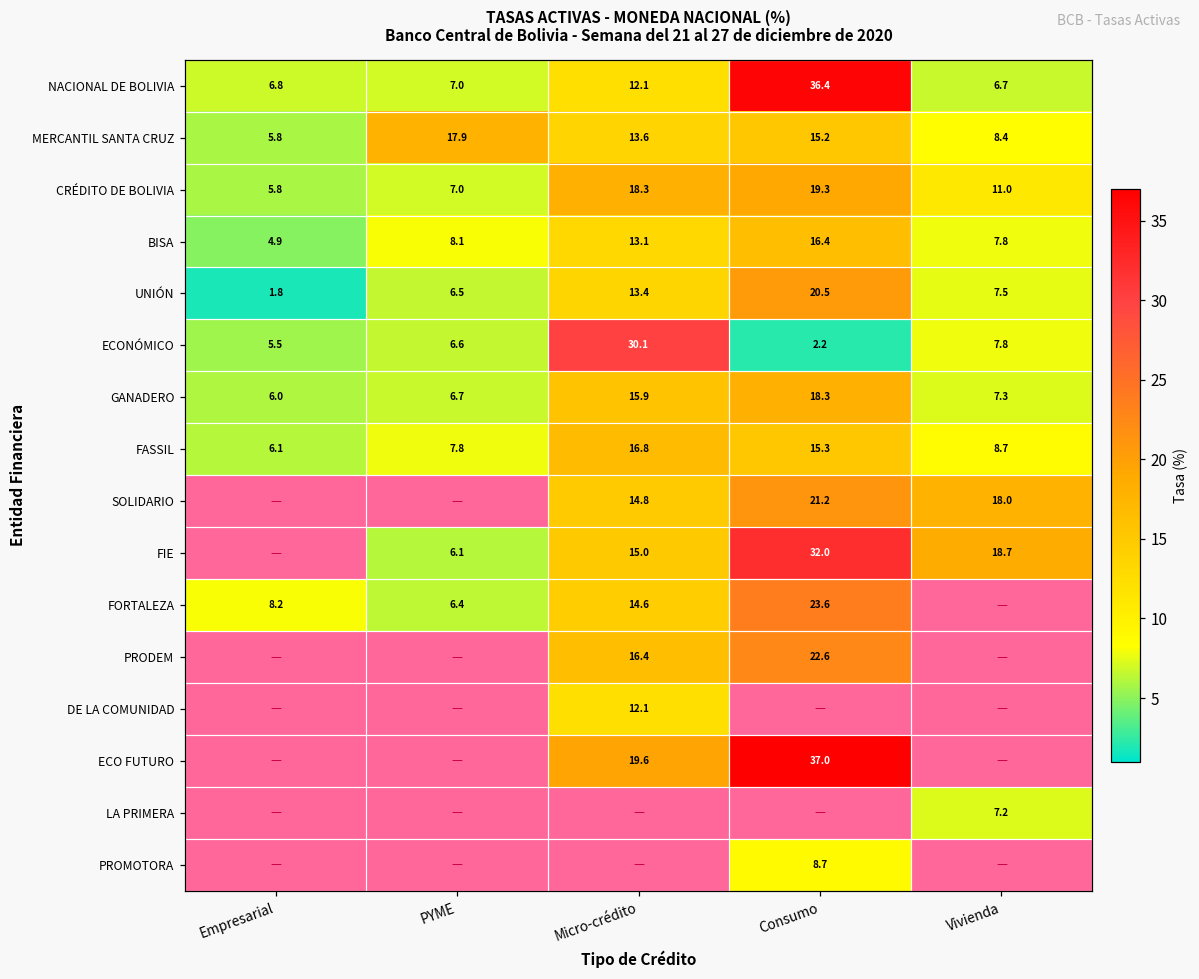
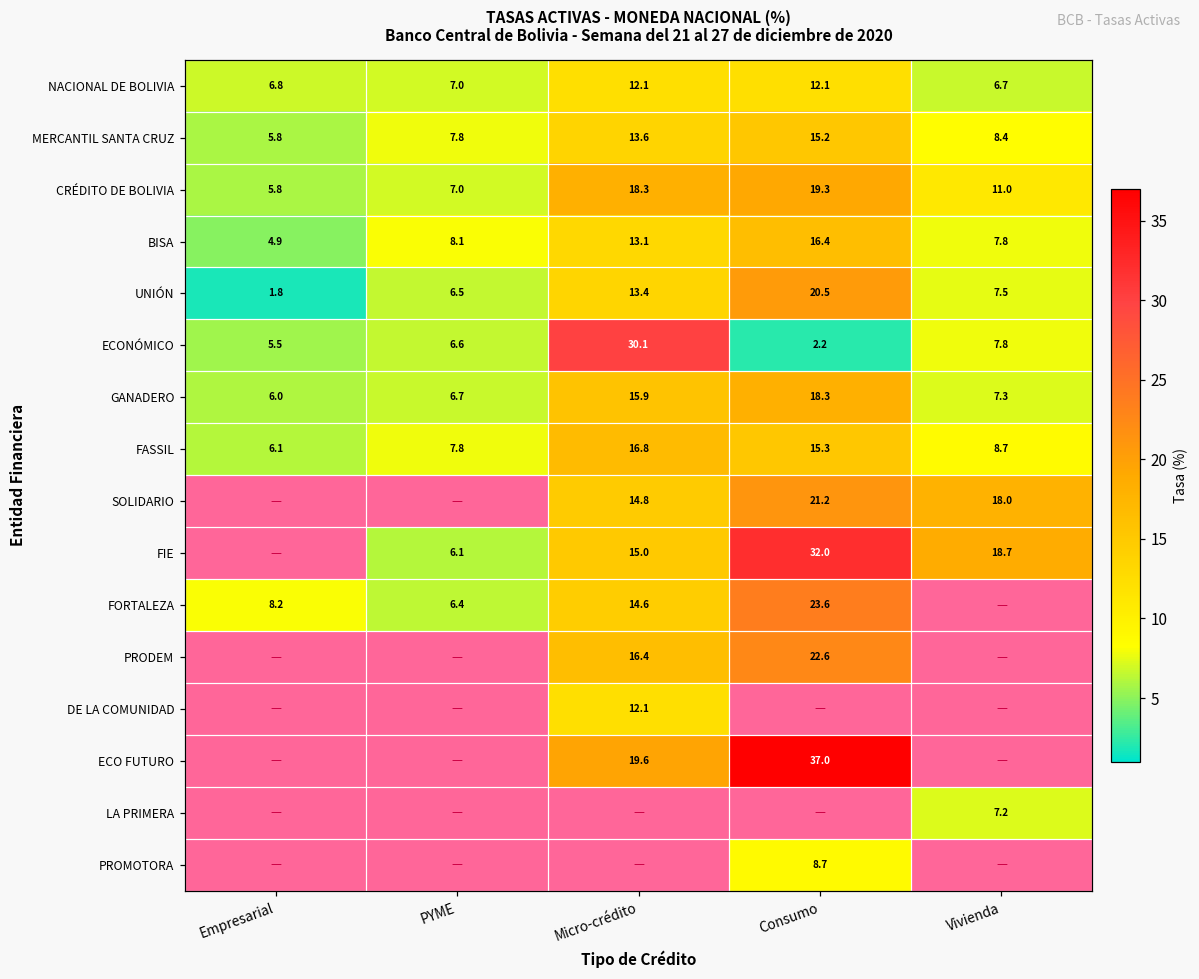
  {
    "NACIONAL DE BOLIVIA": {
      "Empresarial": 6.8,
      "PYME": 7.0,
      "Micro-crédito": 12.1,
-     "Consumo": 36.4,
+     "Consumo": 12.1,
      "Vivienda": 6.7
    },
    "MERCANTIL SANTA CRUZ": {
      "Empresarial": 5.8,
-     "PYME": 17.9,
+     "PYME": 7.8,
      "Micro-crédito": 13.6,
      "Consumo": 15.2,
      "Vivienda": 8.4
    },
    "CRÉDITO DE BOLIVIA": {
      "Empresarial": 5.8,
      "PYME": 7.0,
      "Micro-crédito": 18.3,
      "Consumo": 19.3,
      "Vivienda": 11.0
    },
    "BISA": {
      "Empresarial": 4.9,
      "PYME": 8.1,
      "Micro-crédito": 13.1,
      "Consumo": 16.4,
      "Vivienda": 7.8
    },
    "UNIÓN": {
      "Empresarial": 1.8,
      "PYME": 6.5,
      "Micro-crédito": 13.4,
      "Consumo": 20.5,
      "Vivienda": 7.5
    },
    "ECONÓMICO": {
      "Empresarial": 5.5,
      "PYME": 6.6,
      "Micro-crédito": 30.1,
      "Consumo": 2.2,
      "Vivienda": 7.8
    },
    "GANADERO": {
      "Empresarial": 6.0,
      "PYME": 6.7,
      "Micro-crédito": 15.9,
      "Consumo": 18.3,
      "Vivienda": 7.3
    },
    "FASSIL": {
      "Empresarial": 6.1,
      "PYME": 7.8,
      "Micro-crédito": 16.8,
      "Consumo": 15.3,
      "Vivienda": 8.7
    },
    "SOLIDARIO": {
      "Micro-crédito": 14.8,
      "Consumo": 21.2,
      "Vivienda": 18.0
    },
    "FIE": {
      "PYME": 6.1,
      "Micro-crédito": 15.0,
      "Consumo": 32.0,
      "Vivienda": 18.7
    },
    "FORTALEZA": {
      "Empresarial": 8.2,
      "PYME": 6.4,
      "Micro-crédito": 14.6,
      "Consumo": 23.6
    },
    "PRODEM": {
      "Micro-crédito": 16.4,
      "Consumo": 22.6
    },
    "DE LA COMUNIDAD": {
      "Micro-crédito": 12.1
    },
    "ECO FUTURO": {
      "Micro-crédito": 19.6,
      "Consumo": 37.0
    },
    "LA PRIMERA": {
      "Vivienda": 7.2
    },
    "PROMOTORA": {
      "Consumo": 8.7
    }
  }
